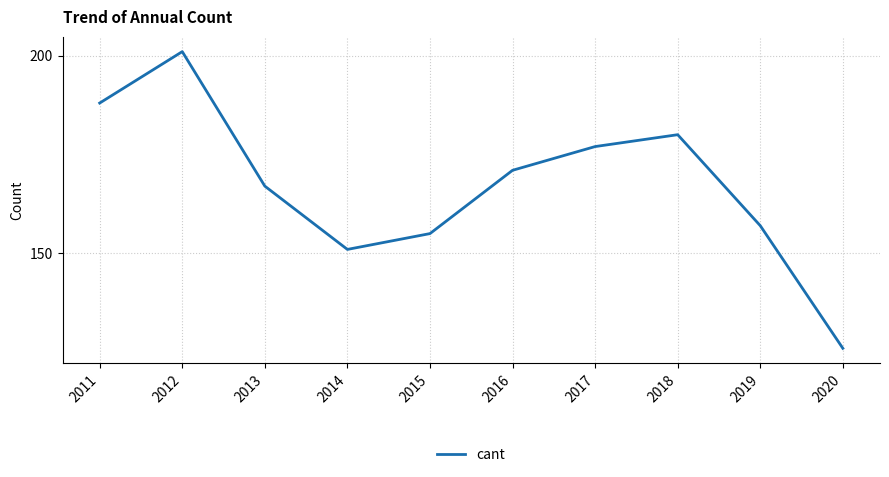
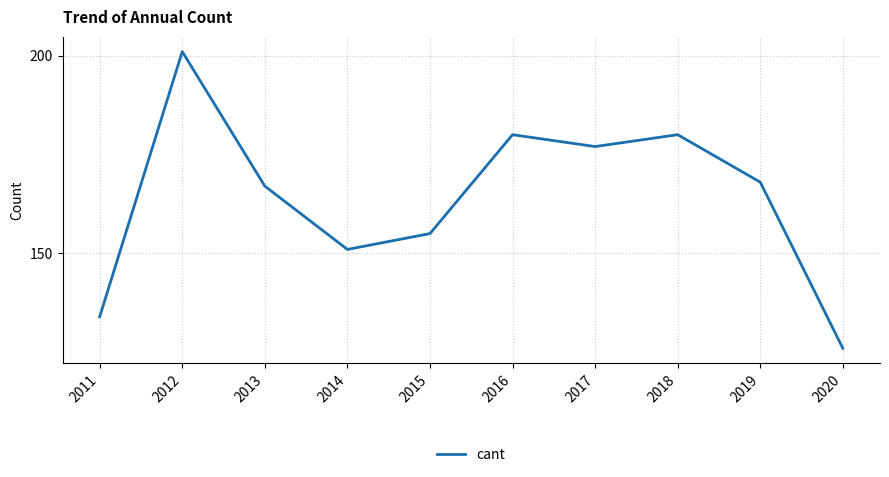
  {
-   "2011": 188,
+   "2011": 134,
    "2012": 201,
    "2013": 167,
    "2014": 151,
    "2015": 155,
-   "2016": 171,
+   "2016": 180,
    "2017": 177,
    "2018": 180,
-   "2019": 157,
+   "2019": 168,
    "2020": 126
  }
